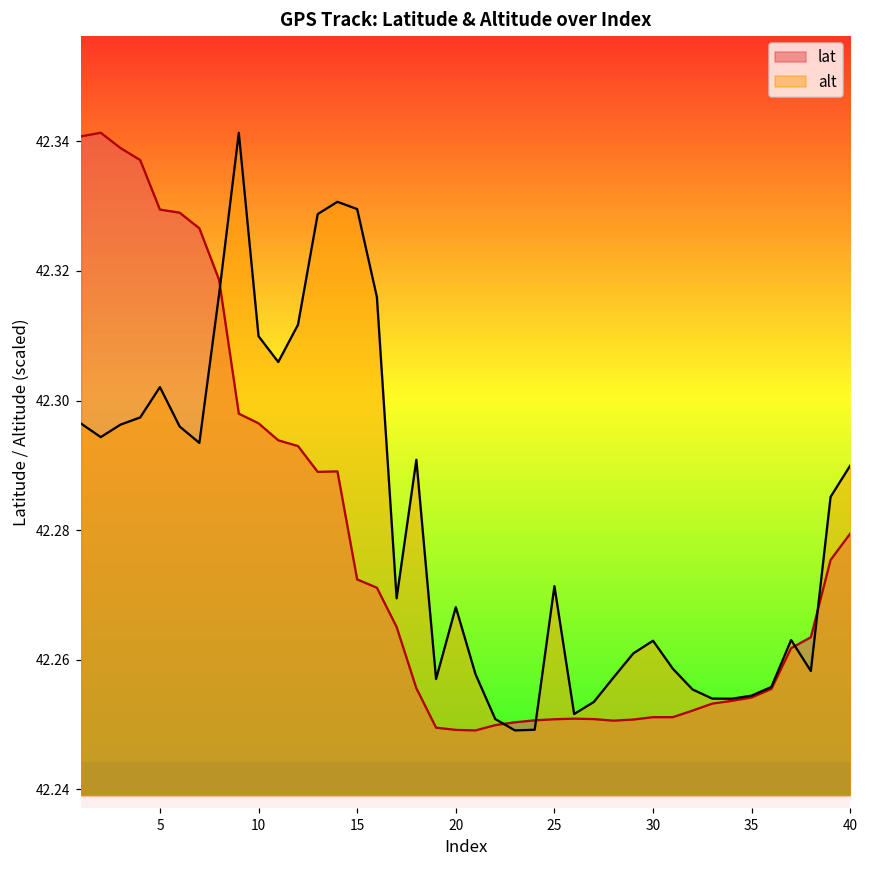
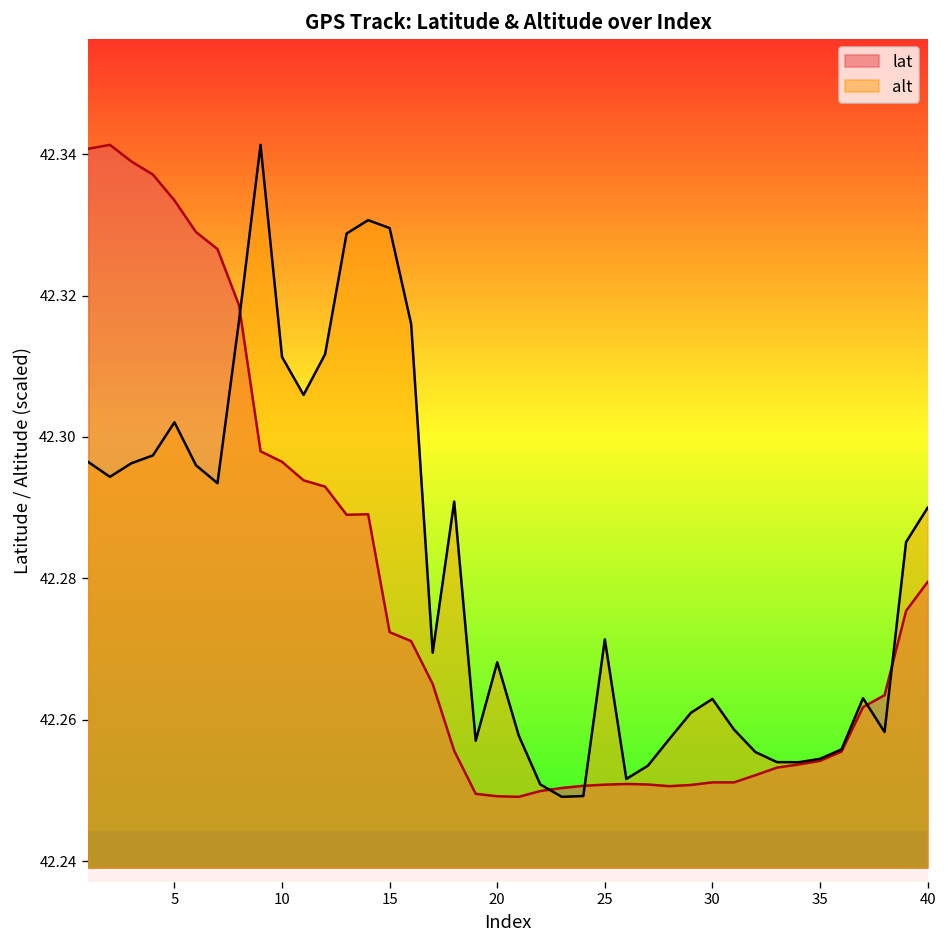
  {
    "lat": {
-     "5": 42.329,
+     "5": 42.333,
      "10": 42.296,
      "15": 42.272,
      "20": 42.249,
      "25": 42.251,
      "30": 42.251,
      "40": 42.279
    },
    "alt": {
      "5": 42.302,
-     "10": 42.310,
+     "10": 42.311,
      "15": 42.330,
      "20": 42.268,
      "25": 42.271,
      "30": 42.263,
      "40": 42.290
    }
  }
